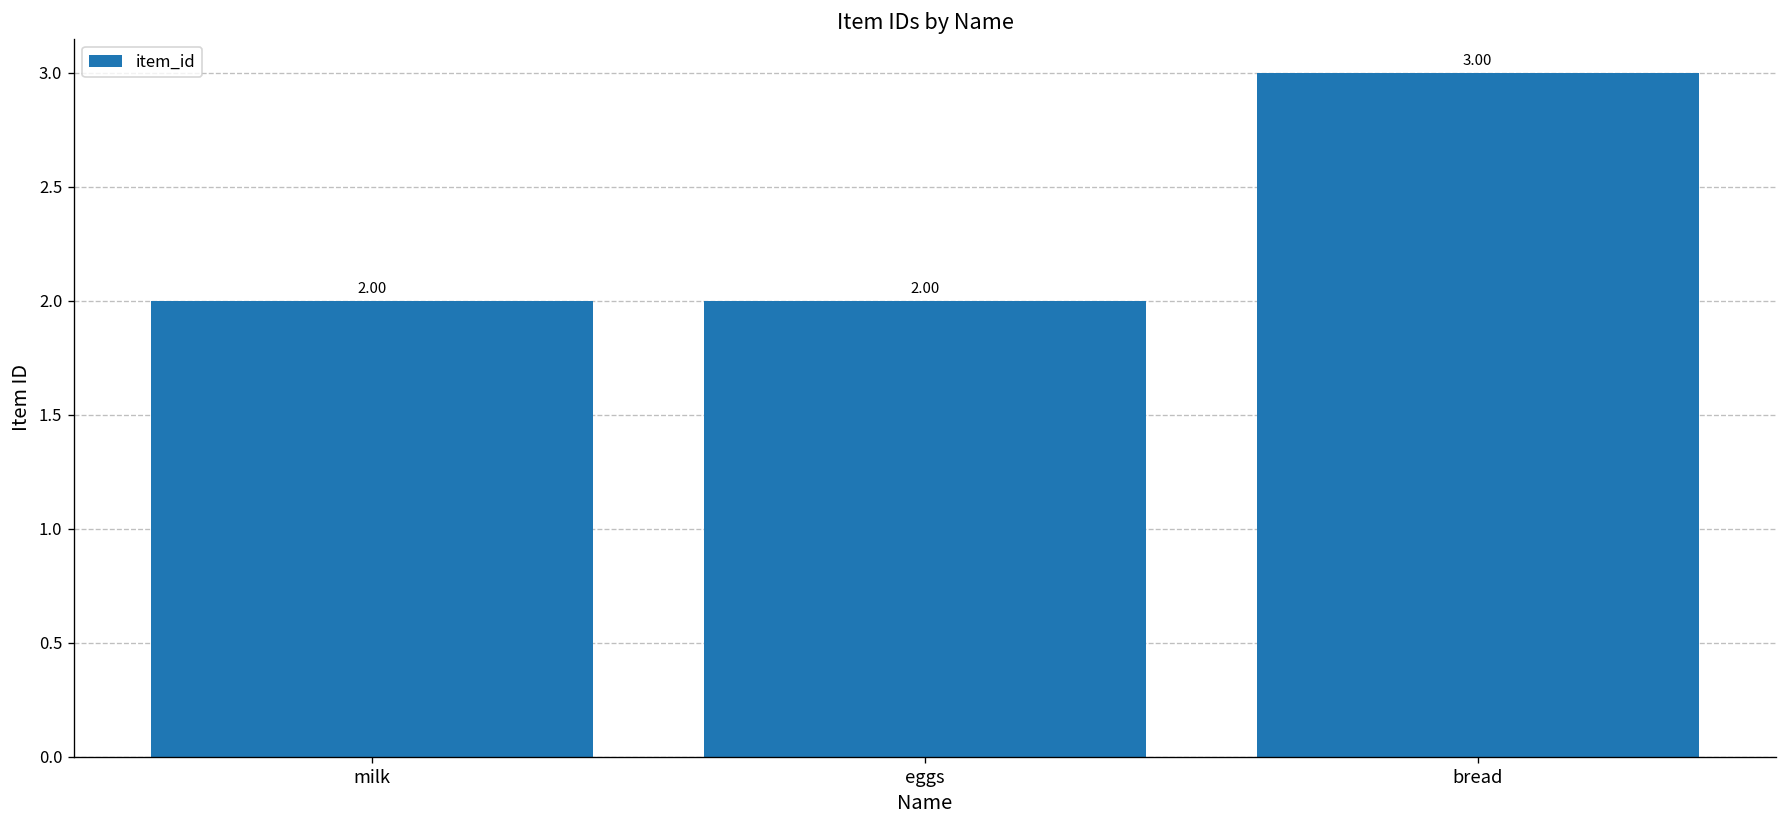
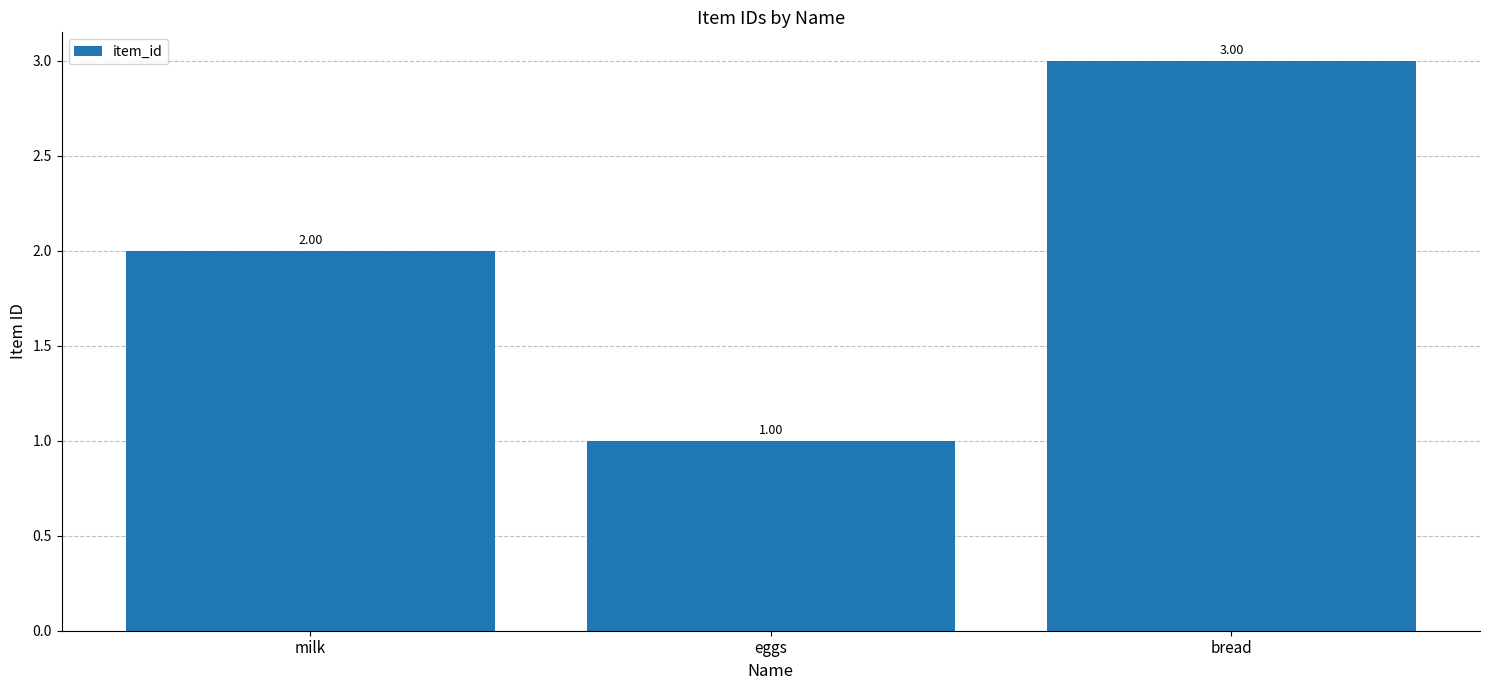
  {
    "milk": 2.00,
-   "eggs": 2.00,
+   "eggs": 1.00,
    "bread": 3.00
  }
